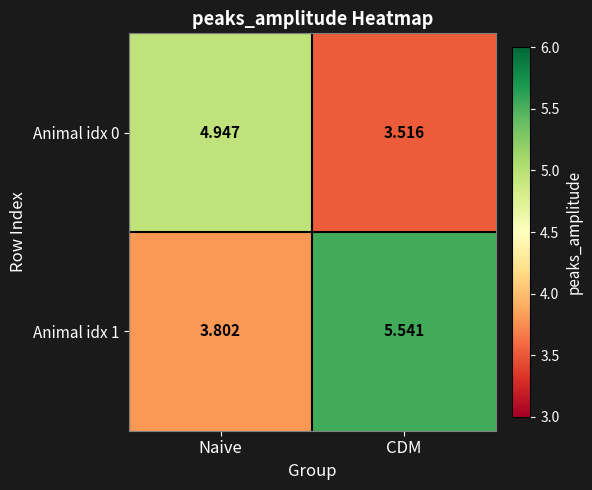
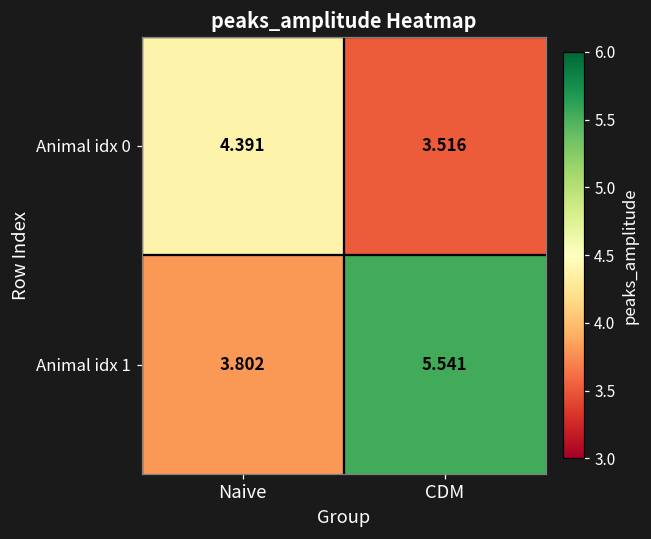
  {
    "Animal idx 0": {
-     "Naive": 4.947,
+     "Naive": 4.391,
      "CDM": 3.516
    },
    "Animal idx 1": {
      "Naive": 3.802,
      "CDM": 5.541
    }
  }
